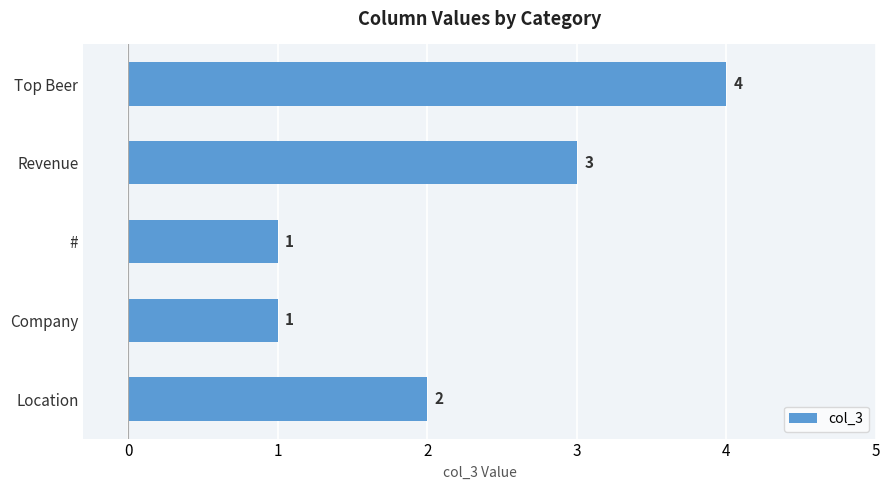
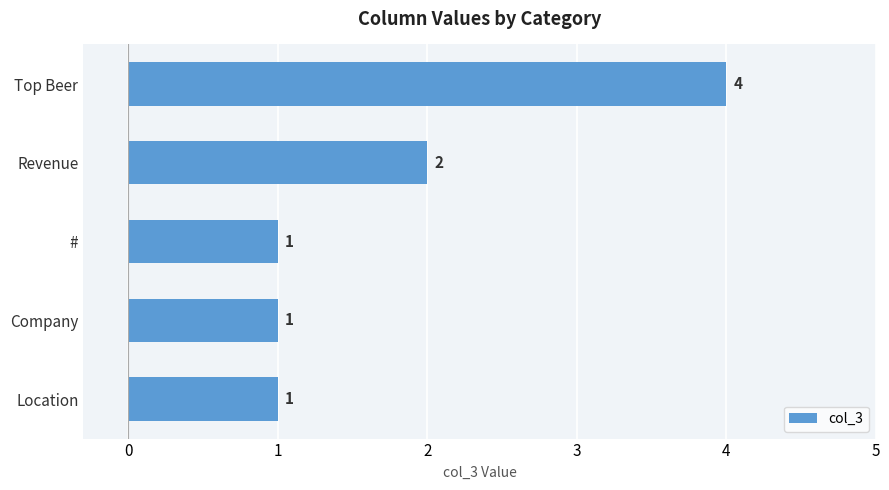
  {
    "Top Beer": 4,
-   "Revenue": 3,
+   "Revenue": 2,
    "#": 1,
    "Company": 1,
-   "Location": 2
+   "Location": 1
  }
